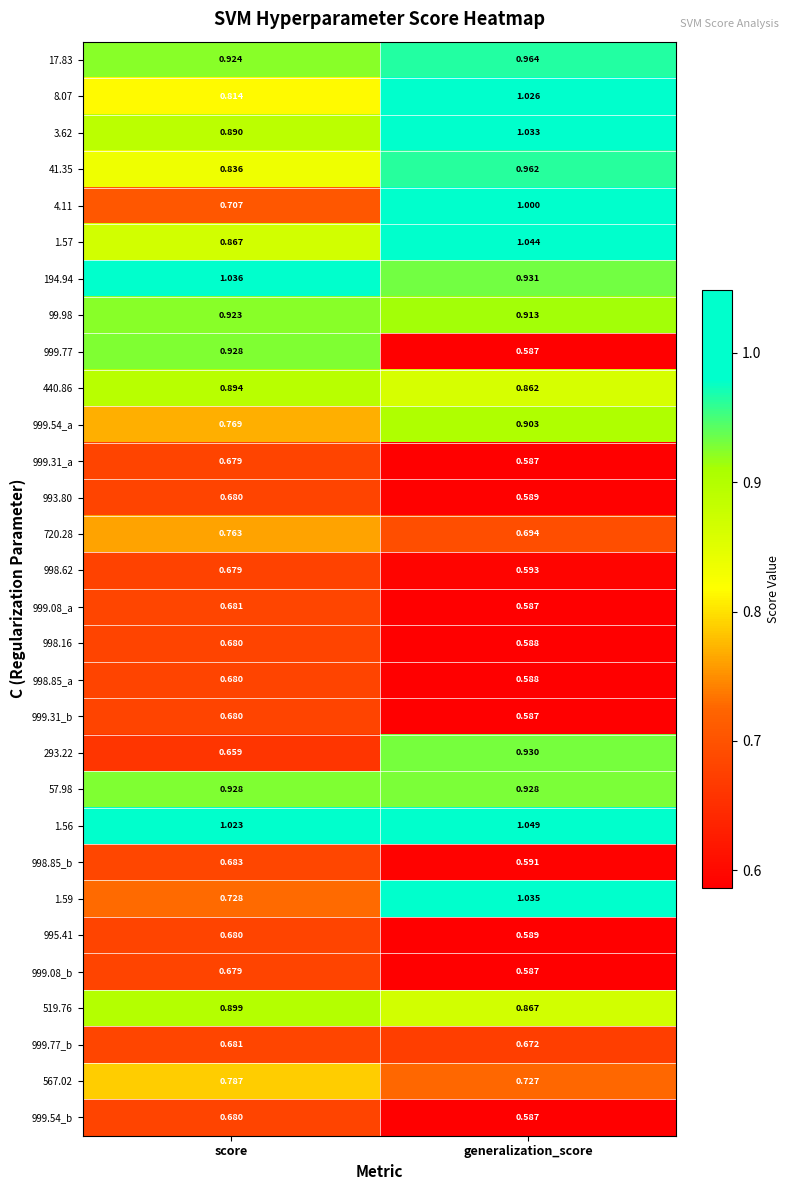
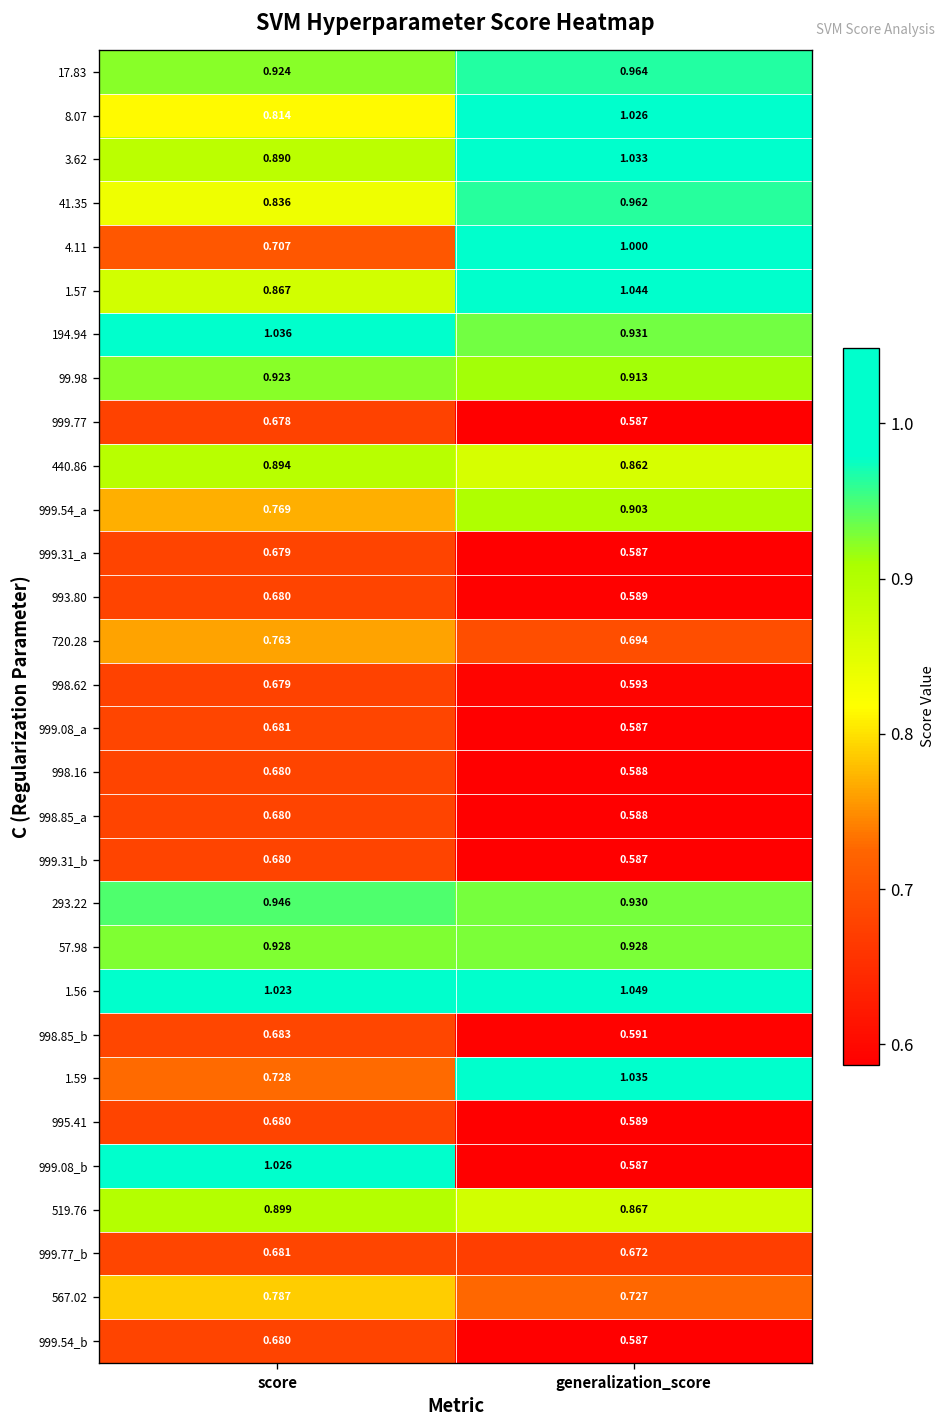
  {
    "17.83": {
      "score": 0.924,
      "generalization_score": 0.964
    },
    "8.07": {
      "score": 0.814,
      "generalization_score": 1.026
    },
    "3.62": {
      "score": 0.890,
      "generalization_score": 1.033
    },
    "41.35": {
      "score": 0.836,
      "generalization_score": 0.962
    },
    "4.11": {
      "score": 0.707,
      "generalization_score": 1.000
    },
    "1.57": {
      "score": 0.867,
      "generalization_score": 1.044
    },
    "194.94": {
      "score": 1.036,
      "generalization_score": 0.931
    },
    "99.98": {
      "score": 0.923,
      "generalization_score": 0.913
    },
    "999.77": {
-     "score": 0.928,
+     "score": 0.678,
      "generalization_score": 0.587
    },
    "440.86": {
      "score": 0.894,
      "generalization_score": 0.862
    },
    "999.54_a": {
      "score": 0.769,
      "generalization_score": 0.903
    },
    "999.31_a": {
      "score": 0.679,
      "generalization_score": 0.587
    },
    "993.80": {
      "score": 0.680,
      "generalization_score": 0.589
    },
    "720.28": {
      "score": 0.763,
      "generalization_score": 0.694
    },
    "998.62": {
      "score": 0.679,
      "generalization_score": 0.593
    },
    "999.08_a": {
      "score": 0.681,
      "generalization_score": 0.587
    },
    "998.16": {
      "score": 0.680,
      "generalization_score": 0.588
    },
    "998.85_a": {
      "score": 0.680,
      "generalization_score": 0.588
    },
    "999.31_b": {
      "score": 0.680,
      "generalization_score": 0.587
    },
    "293.22": {
-     "score": 0.659,
+     "score": 0.946,
      "generalization_score": 0.930
    },
    "57.98": {
      "score": 0.928,
      "generalization_score": 0.928
    },
    "1.56": {
      "score": 1.023,
      "generalization_score": 1.049
    },
    "998.85_b": {
      "score": 0.683,
      "generalization_score": 0.591
    },
    "1.59": {
      "score": 0.728,
      "generalization_score": 1.035
    },
    "995.41": {
      "score": 0.680,
      "generalization_score": 0.589
    },
    "999.08_b": {
-     "score": 0.679,
+     "score": 1.026,
      "generalization_score": 0.587
    },
    "519.76": {
      "score": 0.899,
      "generalization_score": 0.867
    },
    "999.77_b": {
      "score": 0.681,
      "generalization_score": 0.672
    },
    "567.02": {
      "score": 0.787,
      "generalization_score": 0.727
    },
    "999.54_b": {
      "score": 0.680,
      "generalization_score": 0.587
    }
  }
